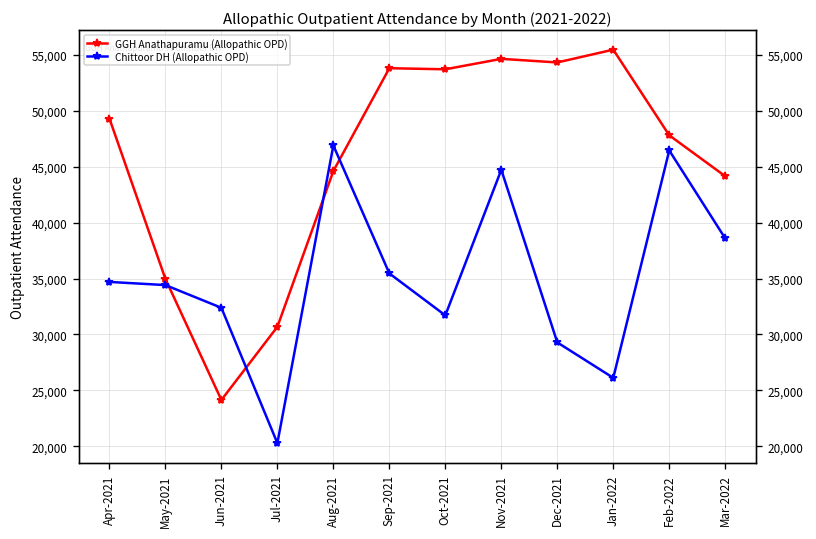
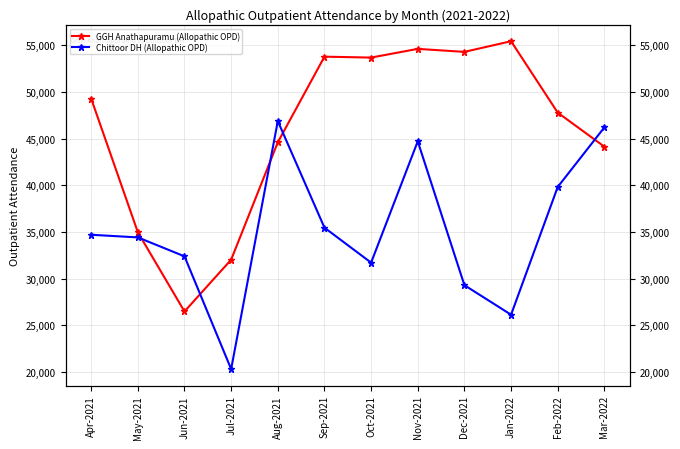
  {
    "GGH Anathapuramu (Allopathic OPD)": {
      "Apr-2021": "49,000",
      "May-2021": "35,000",
-     "Jun-2021": "24,000",
-     "Jul-2021": "31,000",
+     "Jun-2021": "26,000",
+     "Jul-2021": "32,000",
      "Aug-2021": "45,000",
      "Sep-2021": "54,000",
      "Oct-2021": "54,000",
      "Nov-2021": "55,000",
      "Dec-2021": "54,000",
      "Jan-2022": "55,000",
      "Feb-2022": "48,000",
      "Mar-2022": "44,000"
    },
    "Chittoor DH (Allopathic OPD)": {
      "Apr-2021": "35,000",
      "May-2021": "34,000",
      "Jun-2021": "32,000",
      "Jul-2021": "20,000",
      "Aug-2021": "47,000",
      "Sep-2021": "35,000",
      "Oct-2021": "32,000",
      "Nov-2021": "45,000",
      "Dec-2021": "29,000",
      "Jan-2022": "26,000",
-     "Feb-2022": "46,000",
-     "Mar-2022": "39,000"
+     "Feb-2022": "40,000",
+     "Mar-2022": "46,000"
    }
  }
